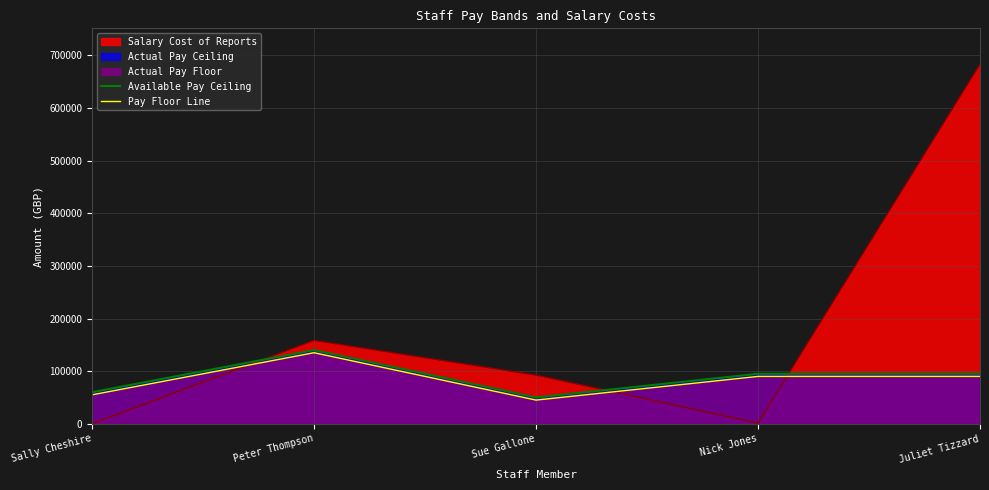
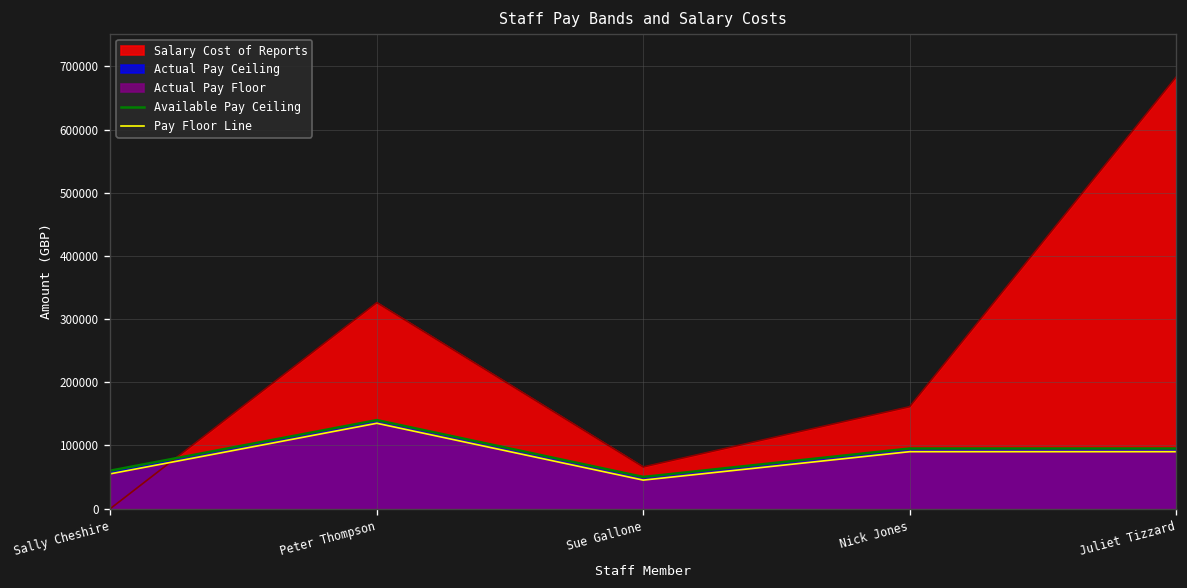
  {
    "Salary Cost of Reports": {
      "Sally Cheshire": 0,
-     "Peter Thompson": 160000,
-     "Sue Gallone": 90000,
-     "Nick Jones": 0,
+     "Peter Thompson": 330000,
+     "Sue Gallone": 70000,
+     "Nick Jones": 160000,
      "Juliet Tizzard": 680000
    },
    "Actual Pay Ceiling": {
      "Sally Cheshire": 60000,
      "Peter Thompson": 140000,
      "Sue Gallone": 50000,
      "Nick Jones": 90000,
      "Juliet Tizzard": 90000
    },
    "Actual Pay Floor": {
      "Sally Cheshire": 60000,
      "Peter Thompson": 140000,
      "Sue Gallone": 50000,
      "Nick Jones": 90000,
      "Juliet Tizzard": 90000
    }
  }
